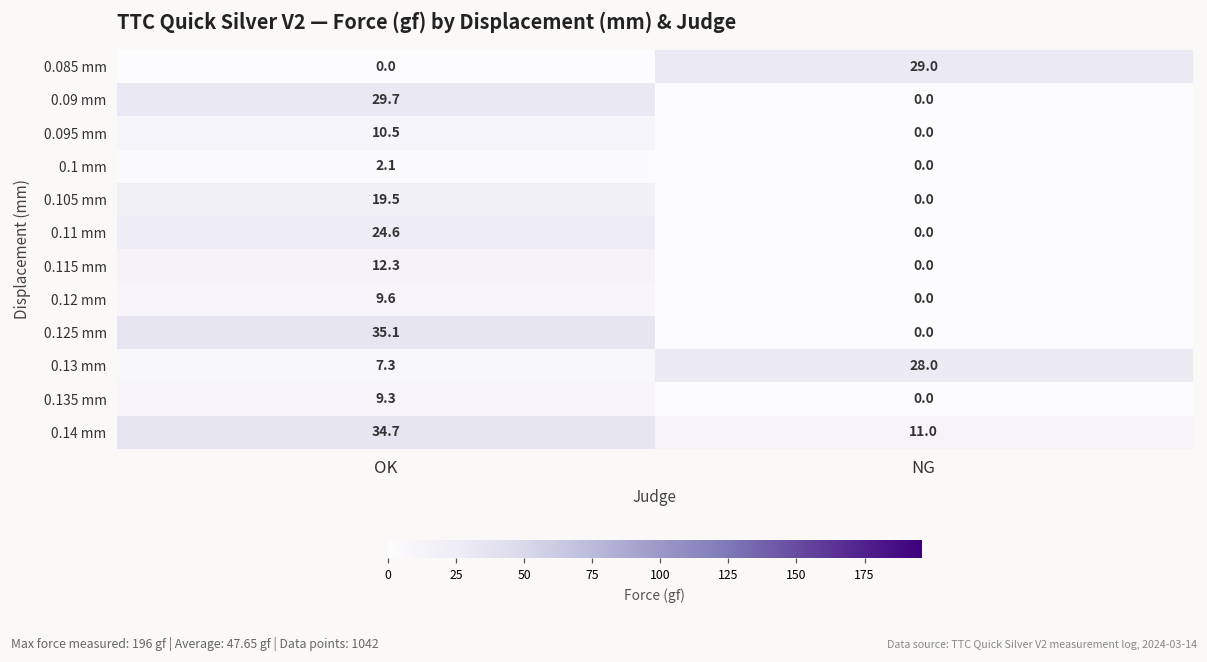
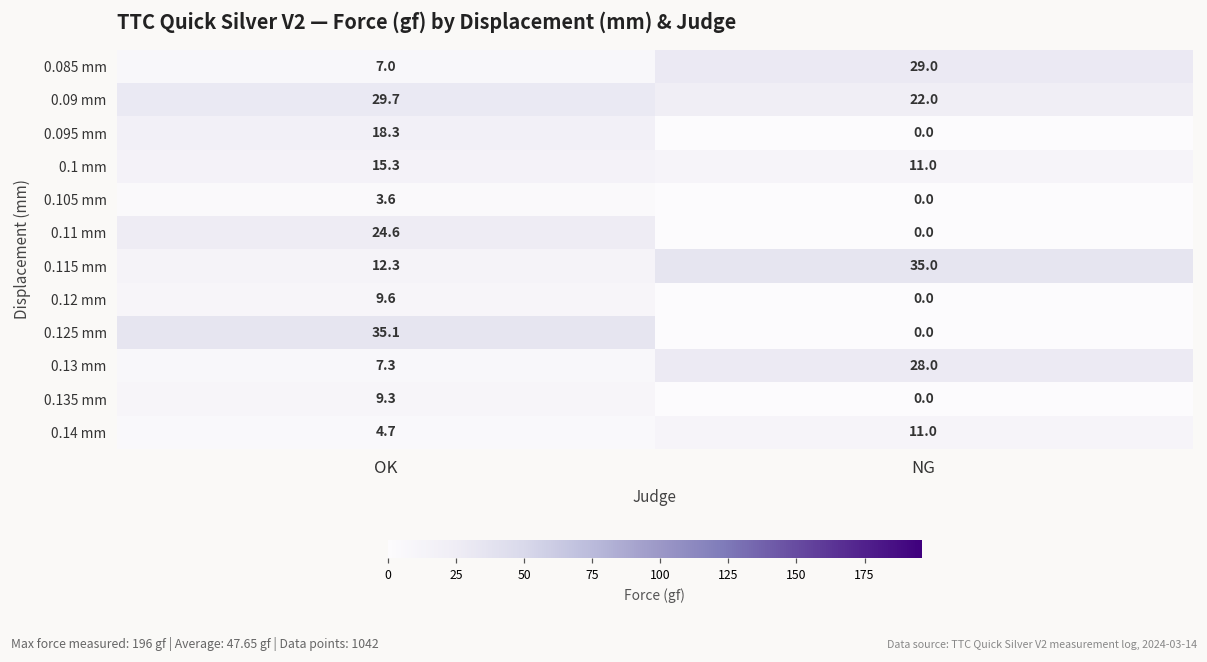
  {
    "0.085 mm": {
-     "OK": 0.0,
+     "OK": 7.0,
      "NG": 29.0
    },
    "0.09 mm": {
      "OK": 29.7,
-     "NG": 0.0
+     "NG": 22.0
    },
    "0.095 mm": {
-     "OK": 10.5,
+     "OK": 18.3,
      "NG": 0.0
    },
    "0.1 mm": {
-     "OK": 2.1,
-     "NG": 0.0
+     "OK": 15.3,
+     "NG": 11.0
    },
    "0.105 mm": {
-     "OK": 19.5,
+     "OK": 3.6,
      "NG": 0.0
    },
    "0.11 mm": {
      "OK": 24.6,
      "NG": 0.0
    },
    "0.115 mm": {
      "OK": 12.3,
-     "NG": 0.0
+     "NG": 35.0
    },
    "0.12 mm": {
      "OK": 9.6,
      "NG": 0.0
    },
    "0.125 mm": {
      "OK": 35.1,
      "NG": 0.0
    },
    "0.13 mm": {
      "OK": 7.3,
      "NG": 28.0
    },
    "0.135 mm": {
      "OK": 9.3,
      "NG": 0.0
    },
    "0.14 mm": {
-     "OK": 34.7,
+     "OK": 4.7,
      "NG": 11.0
    }
  }
